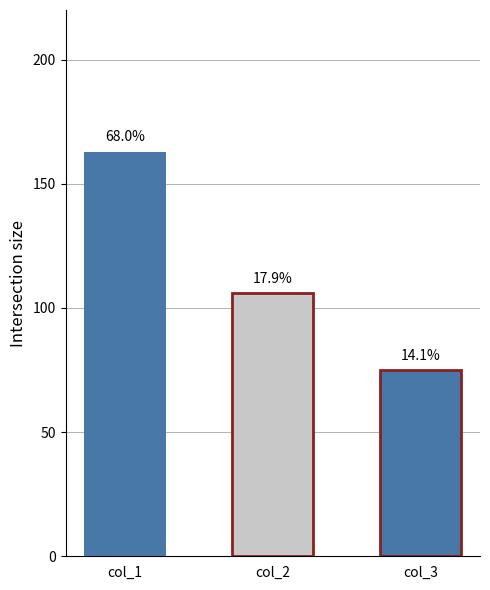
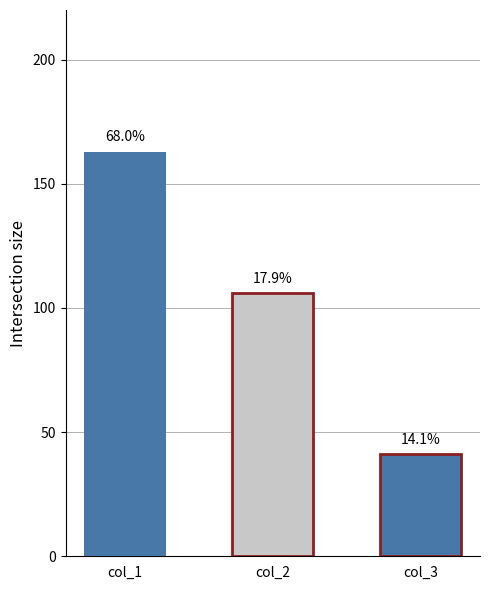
  {
-   "col_3": 75
+   "col_3": 41
  }
